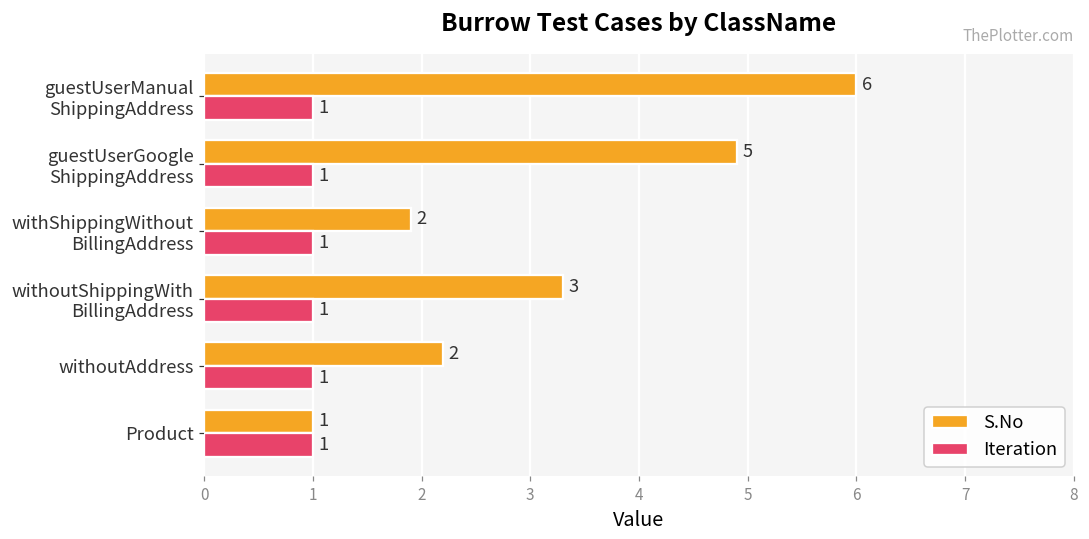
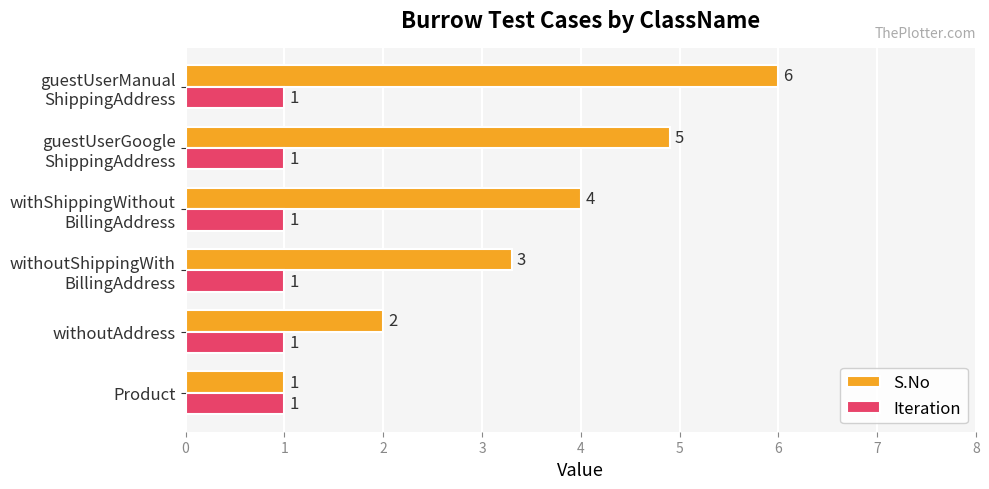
  {
    "S.No": {
      "guestUserManual ShippingAddress": 6,
      "guestUserGoogle ShippingAddress": 5,
-     "withShippingWithout BillingAddress": 2,
+     "withShippingWithout BillingAddress": 4,
      "withoutShippingWith BillingAddress": 3,
-     "withoutAddress": 2.2,
+     "withoutAddress": 2.0,
      "Product": 1
    },
    "Iteration": {
      "guestUserManual ShippingAddress": 1,
      "guestUserGoogle ShippingAddress": 1,
      "withShippingWithout BillingAddress": 1,
      "withoutShippingWith BillingAddress": 1,
      "withoutAddress": 1,
      "Product": 1
    }
  }
